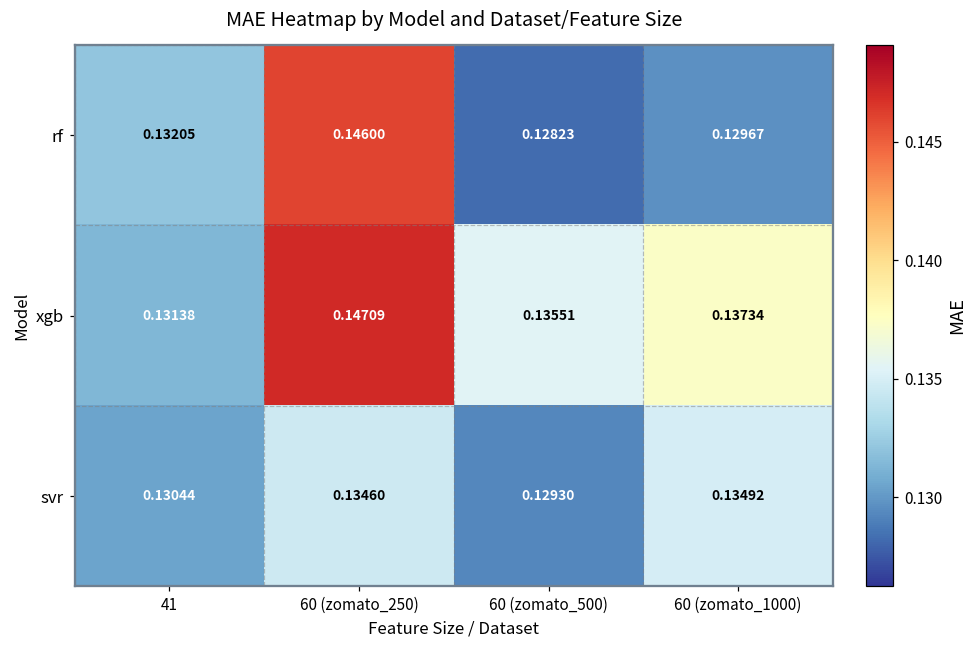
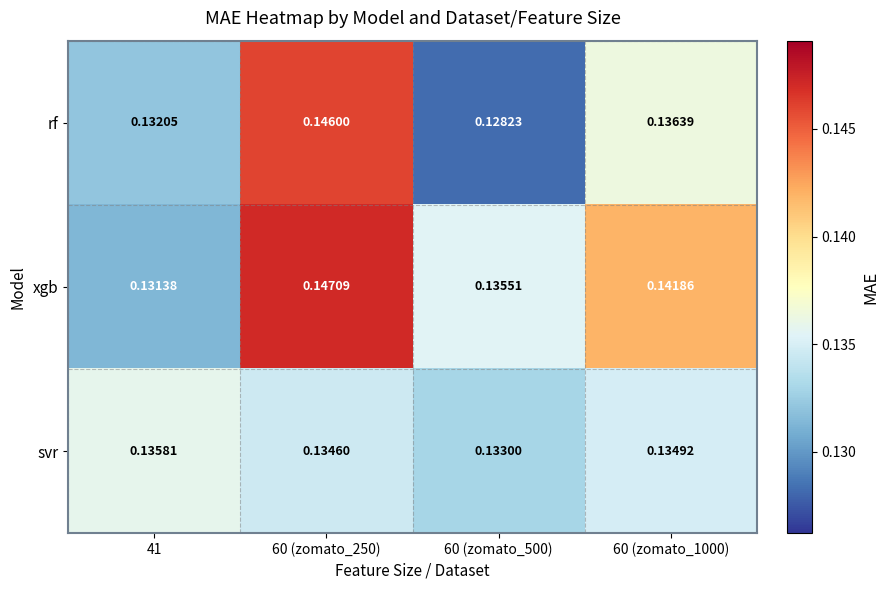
  {
    "rf": {
      "41": 0.13205,
      "60 (zomato_250)": 0.14600,
      "60 (zomato_500)": 0.12823,
-     "60 (zomato_1000)": 0.12967
+     "60 (zomato_1000)": 0.13639
    },
    "xgb": {
      "41": 0.13138,
      "60 (zomato_250)": 0.14709,
      "60 (zomato_500)": 0.13551,
-     "60 (zomato_1000)": 0.13734
+     "60 (zomato_1000)": 0.14186
    },
    "svr": {
-     "41": 0.13044,
+     "41": 0.13581,
      "60 (zomato_250)": 0.13460,
-     "60 (zomato_500)": 0.12930,
+     "60 (zomato_500)": 0.13300,
      "60 (zomato_1000)": 0.13492
    }
  }
